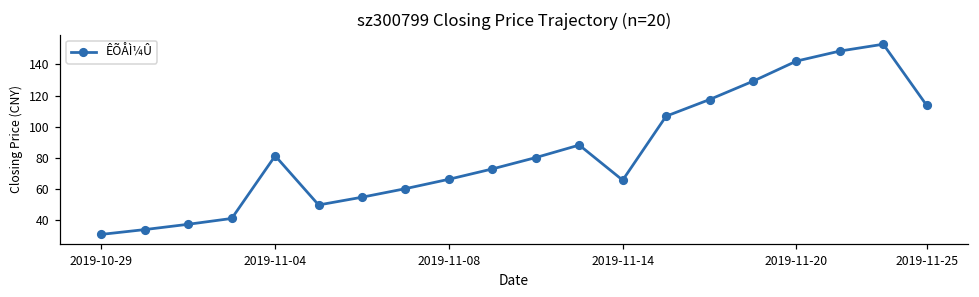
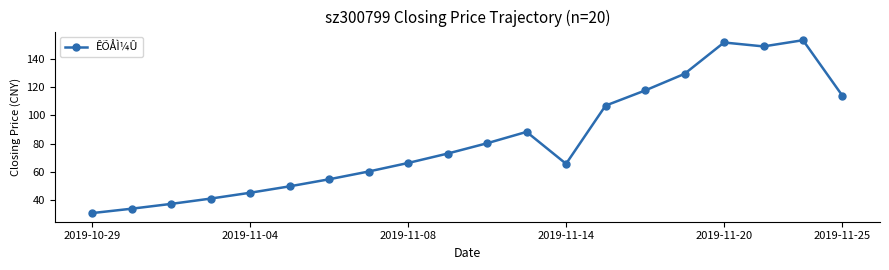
  {
    "2019-10-29": 31,
-   "2019-11-04": 81,
+   "2019-11-04": 45,
    "2019-11-08": 66,
    "2019-11-14": 66,
-   "2019-11-20": 142,
+   "2019-11-20": 151,
    "2019-11-25": 114
  }
